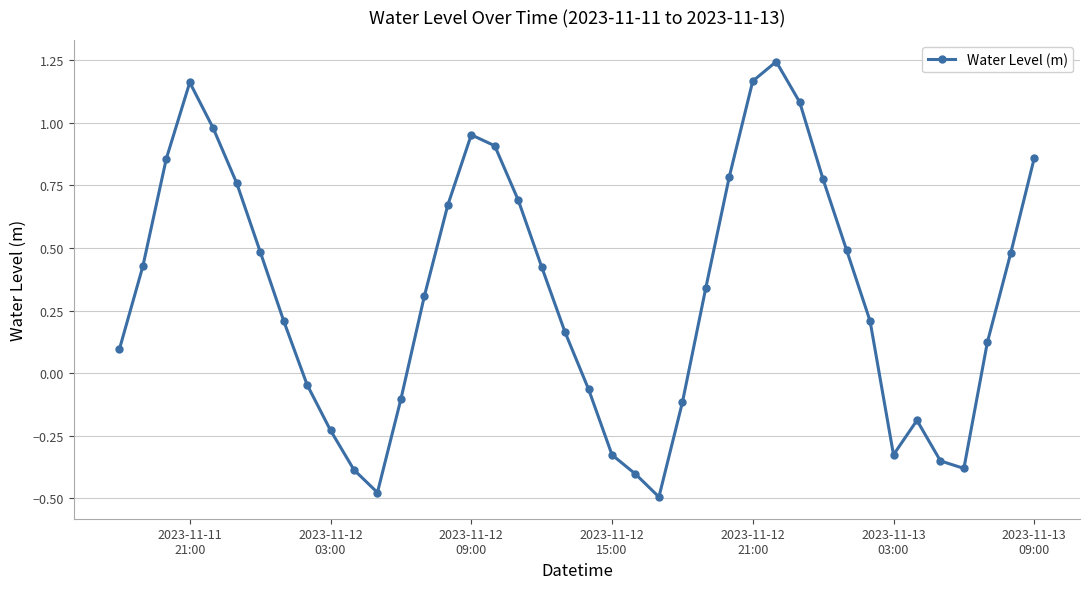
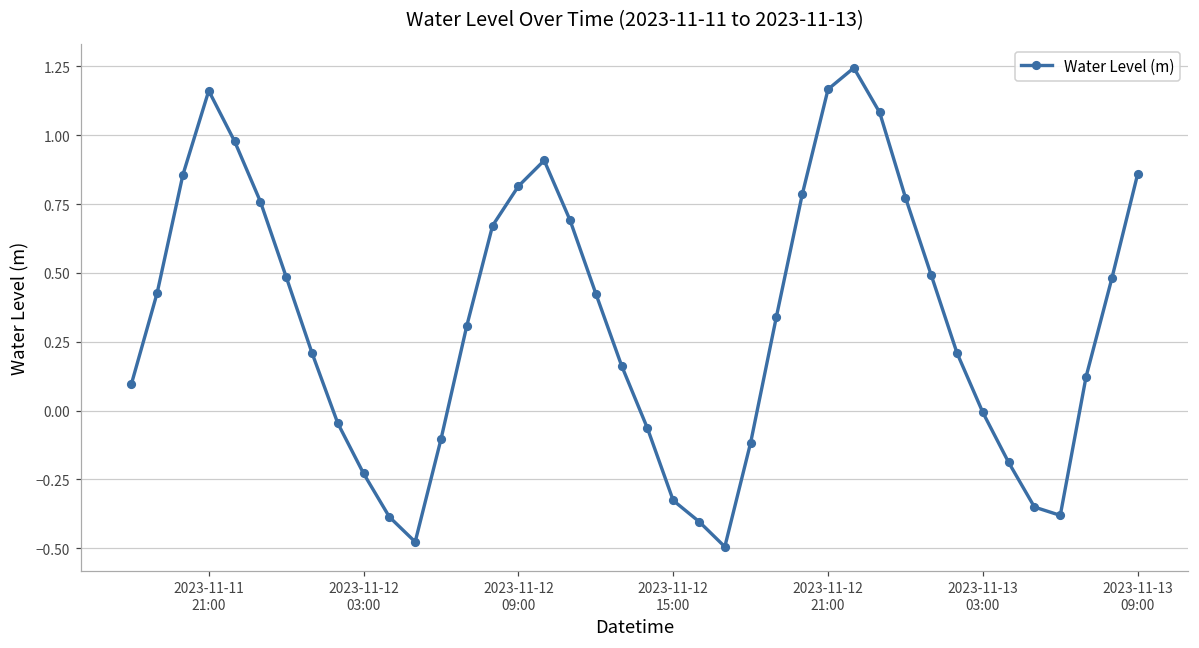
  {
    "2023-11-11 21:00": 1.16,
    "2023-11-12 03:00": -0.23,
-   "2023-11-12 09:00": 0.95,
+   "2023-11-12 09:00": 0.81,
    "2023-11-12 15:00": -0.33,
    "2023-11-12 21:00": 1.17,
-   "2023-11-13 03:00": -0.33,
+   "2023-11-13 03:00": -0.01,
    "2023-11-13 09:00": 0.86
  }
